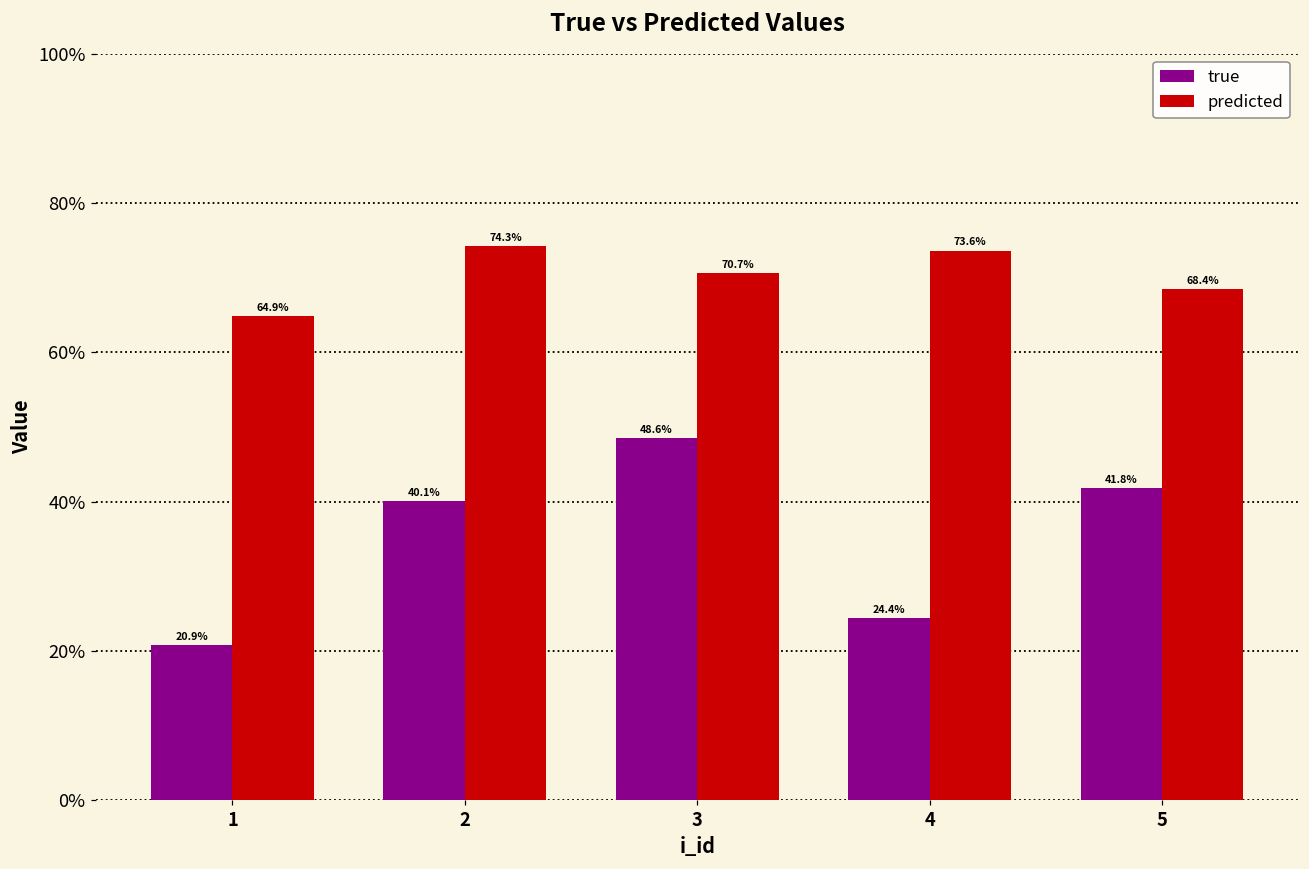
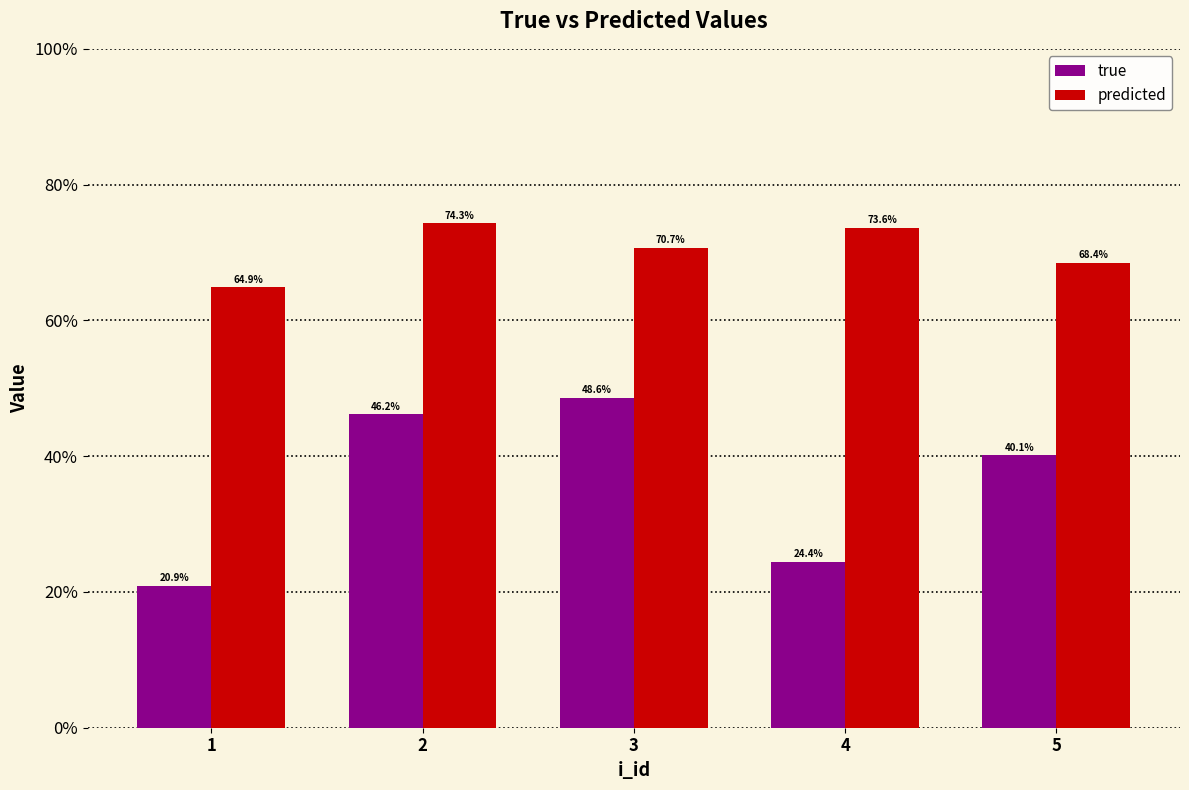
  {
    "true": {
      "1": "20.9%",
-     "2": "40.1%",
+     "2": "46.2%",
      "3": "48.6%",
      "4": "24.4%",
-     "5": "41.8%"
+     "5": "40.1%"
    },
    "predicted": {
      "1": "64.9%",
      "2": "74.3%",
      "3": "70.7%",
      "4": "73.6%",
      "5": "68.4%"
    }
  }
